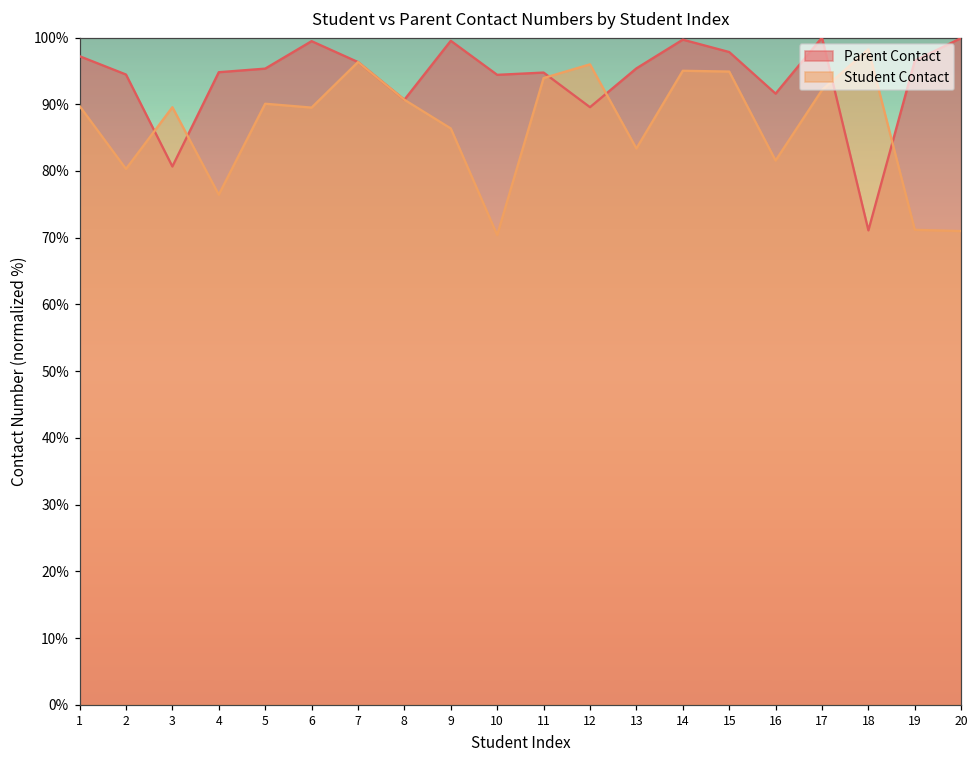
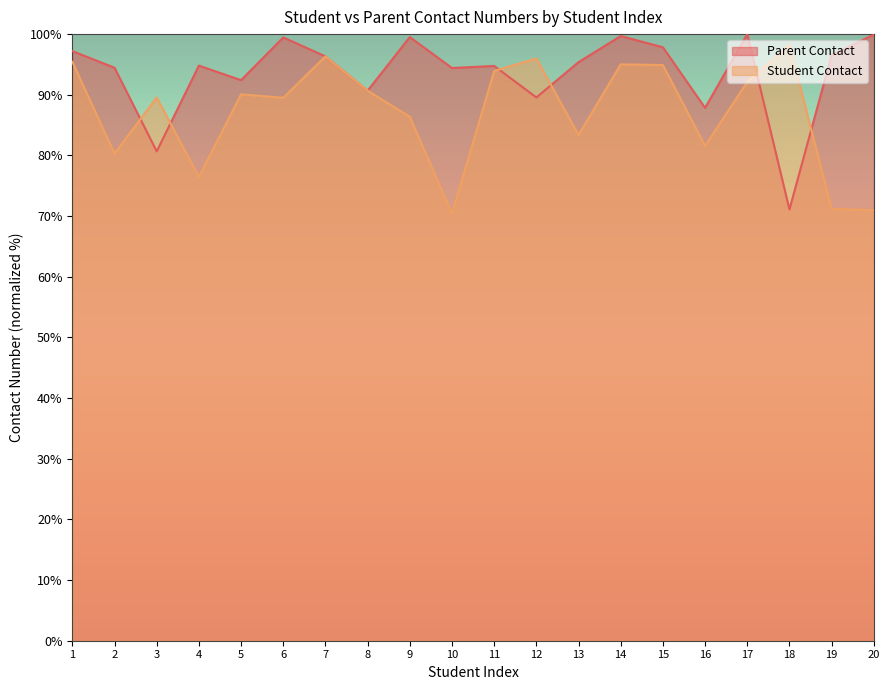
  {
    "Parent Contact": {
      "1": "97%",
      "2": "94%",
      "3": "81%",
      "4": "95%",
-     "5": "95%",
+     "5": "92%",
      "6": "99%",
      "9": "100%",
      "10": "94%",
      "11": "95%",
      "12": "90%",
      "13": "95%",
      "14": "100%",
      "15": "98%",
-     "16": "92%",
+     "16": "88%",
      "17": "100%",
      "18": "71%",
      "20": "100%"
    },
    "Student Contact": {
-     "1": "90%",
+     "1": "95%",
      "2": "80%",
      "3": "90%",
      "4": "76%",
      "5": "90%",
      "6": "89%",
      "9": "86%",
      "10": "70%",
      "11": "94%",
      "12": "96%",
      "13": "83%",
      "14": "95%",
      "15": "95%",
      "16": "82%",
      "19": "71%",
      "20": "71%"
    }
  }
